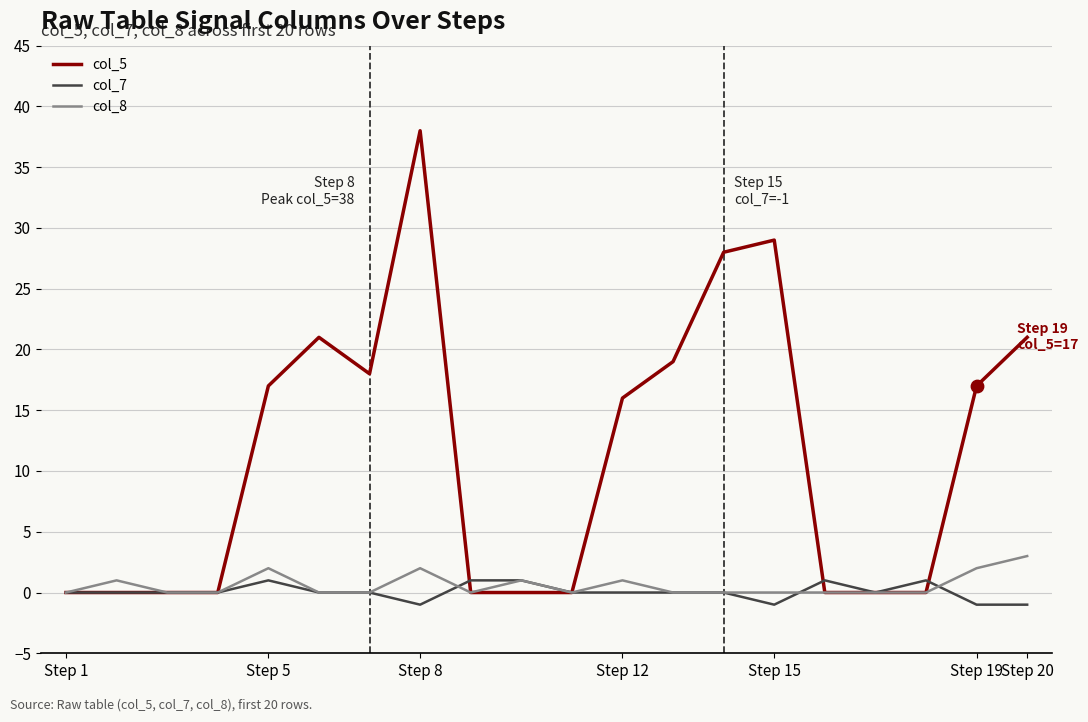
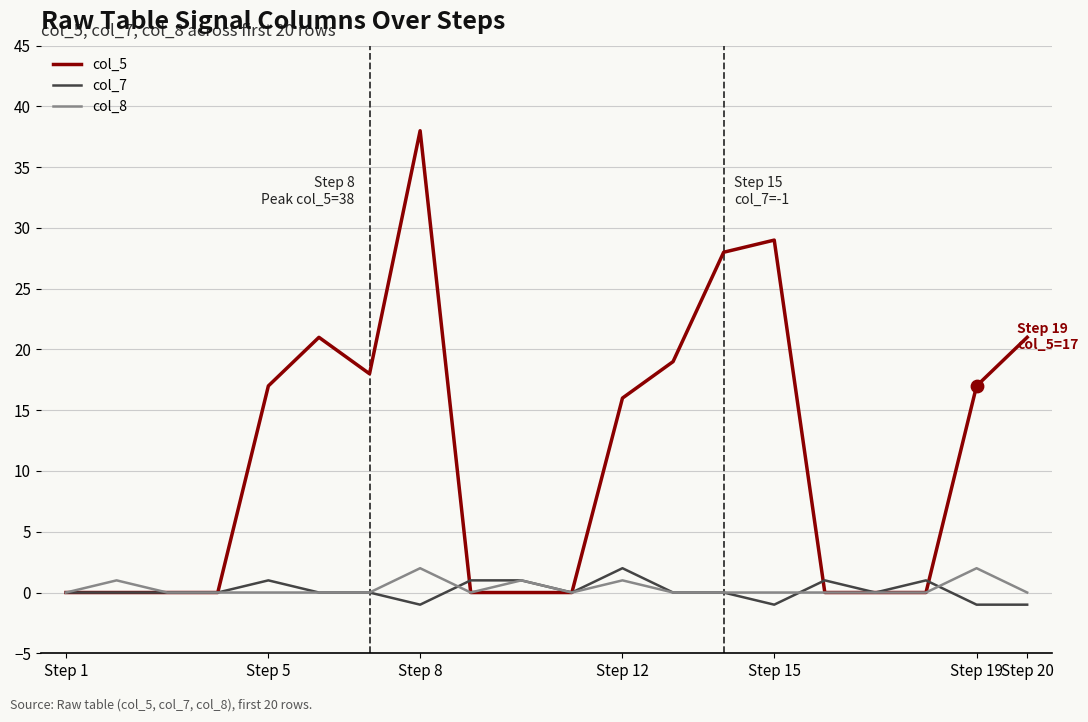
  {
    "col_7": {
      "Step 5": 1,
      "Step 8": -1,
-     "Step 12": 0,
+     "Step 12": 2,
      "Step 15": -1,
      "Step 19": -1,
      "Step 20": -1
    },
    "col_8": {
-     "Step 5": 2,
+     "Step 5": 0,
      "Step 8": 2,
      "Step 12": 1,
      "Step 15": 0,
      "Step 19": 2,
-     "Step 20": 3
+     "Step 20": 0
    }
  }
